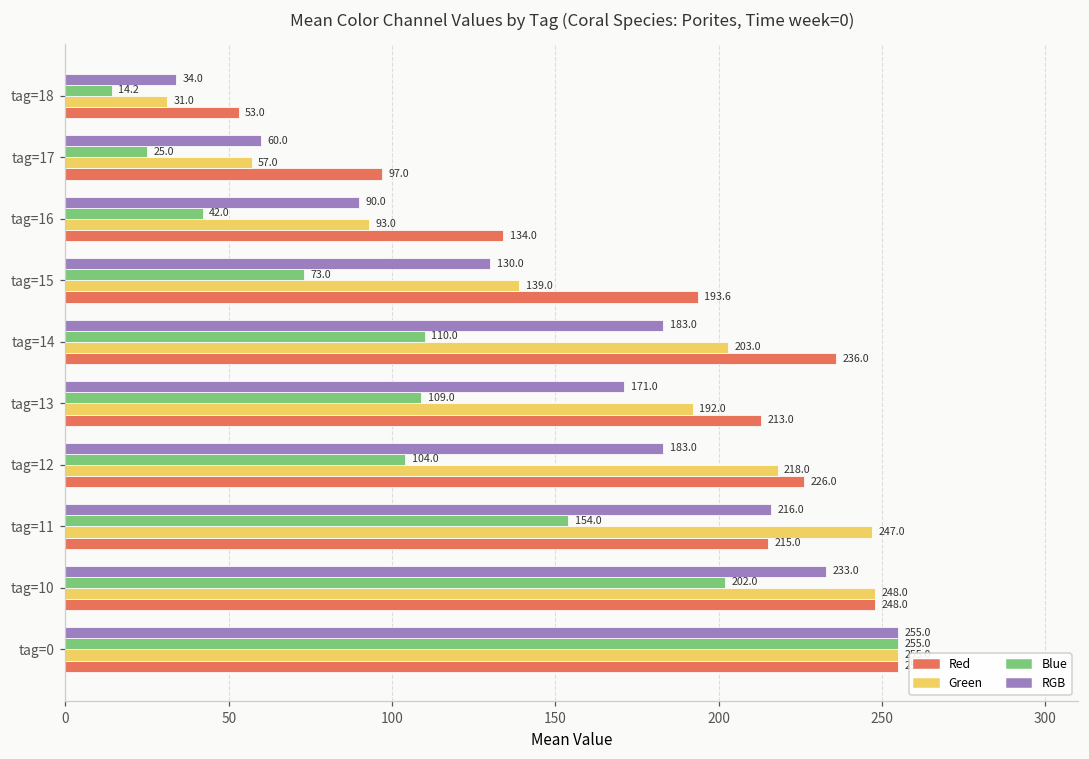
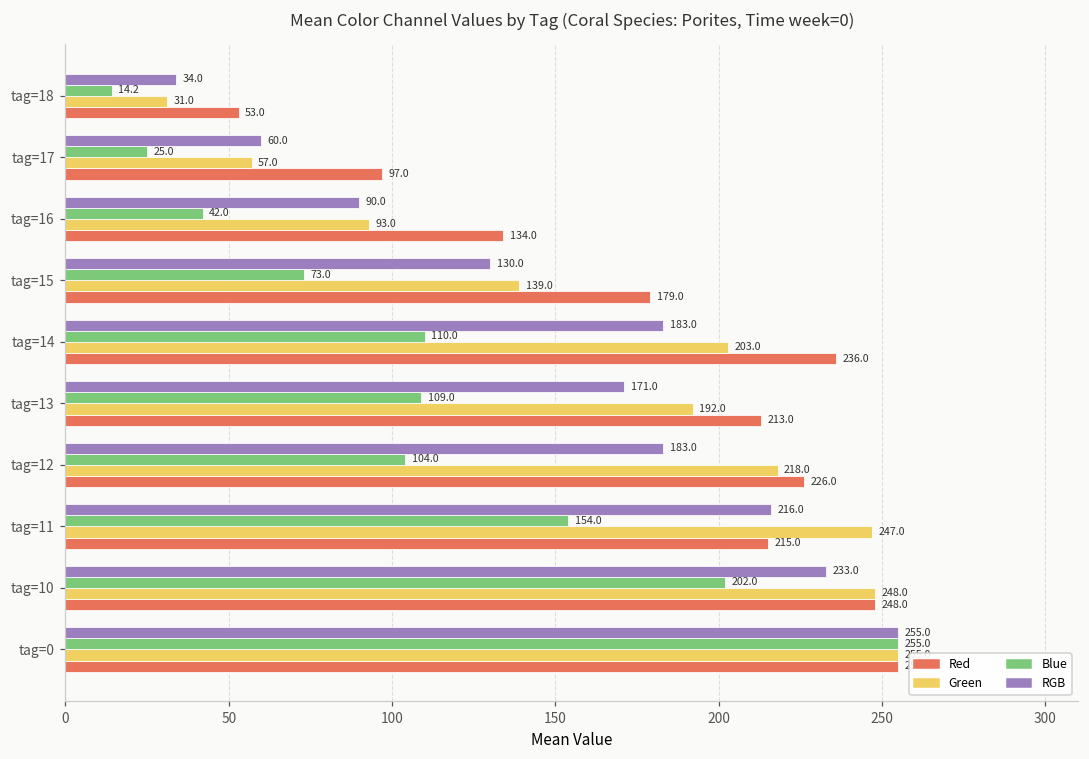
  {
    "Red": {
      "tag=18": 53.0,
      "tag=17": 97.0,
      "tag=16": 134.0,
-     "tag=15": 193.6,
+     "tag=15": 179.0,
      "tag=14": 236.0,
      "tag=13": 213.0,
      "tag=12": 226.0,
      "tag=11": 215.0,
      "tag=10": 248.0
    },
    "Green": {
      "tag=18": 31.0,
      "tag=17": 57.0,
      "tag=16": 93.0,
      "tag=15": 139.0,
      "tag=14": 203.0,
      "tag=13": 192.0,
      "tag=12": 218.0,
      "tag=11": 247.0,
      "tag=10": 248.0
    },
    "Blue": {
      "tag=18": 14.2,
      "tag=17": 25.0,
      "tag=16": 42.0,
      "tag=15": 73.0,
      "tag=14": 110.0,
      "tag=13": 109.0,
      "tag=12": 104.0,
      "tag=11": 154.0,
      "tag=10": 202.0,
      "tag=0": 255.0
    },
    "RGB": {
      "tag=18": 34.0,
      "tag=17": 60.0,
      "tag=16": 90.0,
      "tag=15": 130.0,
      "tag=14": 183.0,
      "tag=13": 171.0,
      "tag=12": 183.0,
      "tag=11": 216.0,
      "tag=10": 233.0,
      "tag=0": 255.0
    }
  }
